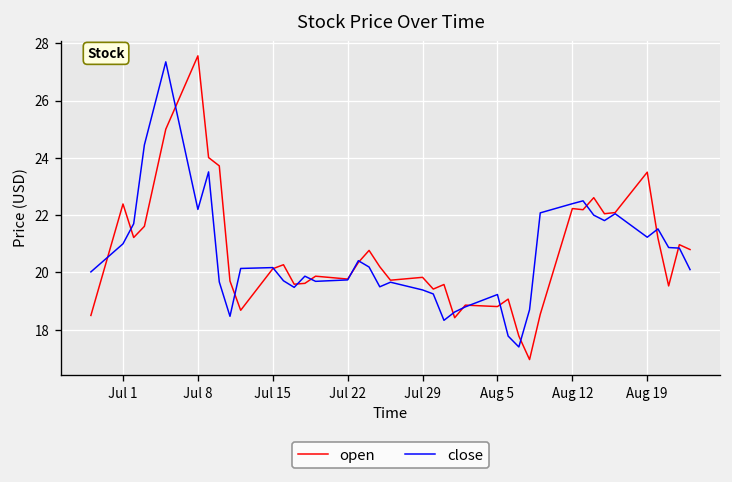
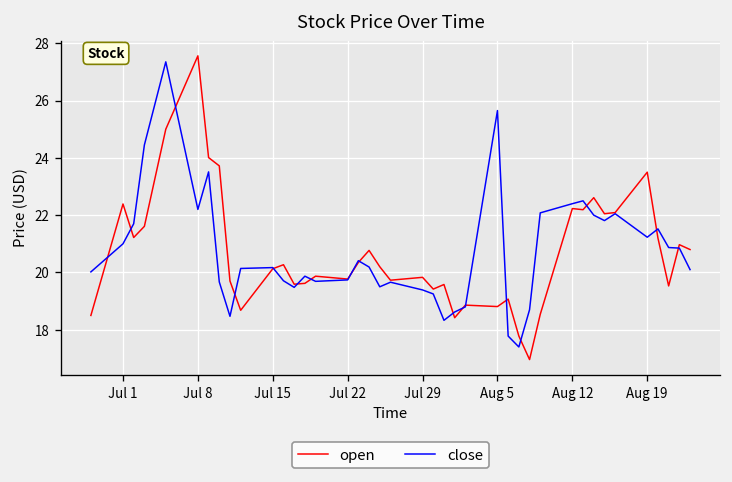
  {
    "open": {
      "Jul 1": 22.4,
      "Jul 8": 27.6,
      "Jul 29": 19.8,
      "Aug 5": 18.8,
      "Aug 12": 22.2,
      "Aug 19": 23.5
    },
    "close": {
      "Jul 1": 21.0,
      "Jul 8": 22.2,
      "Jul 29": 19.4,
-     "Aug 5": 19.2,
+     "Aug 5": 25.7,
      "Aug 12": 22.4,
      "Aug 19": 21.2
    }
  }
